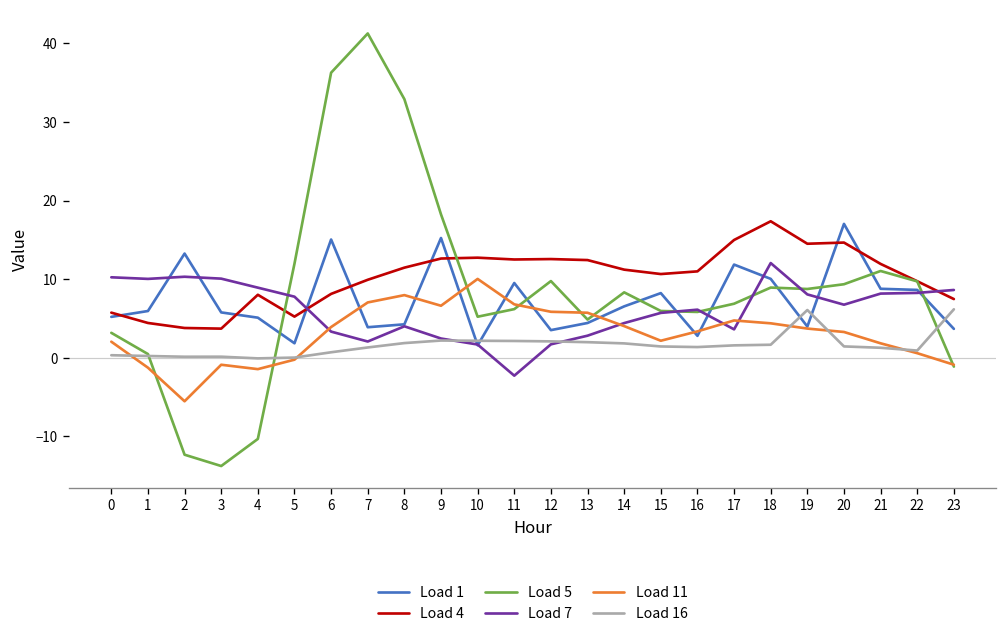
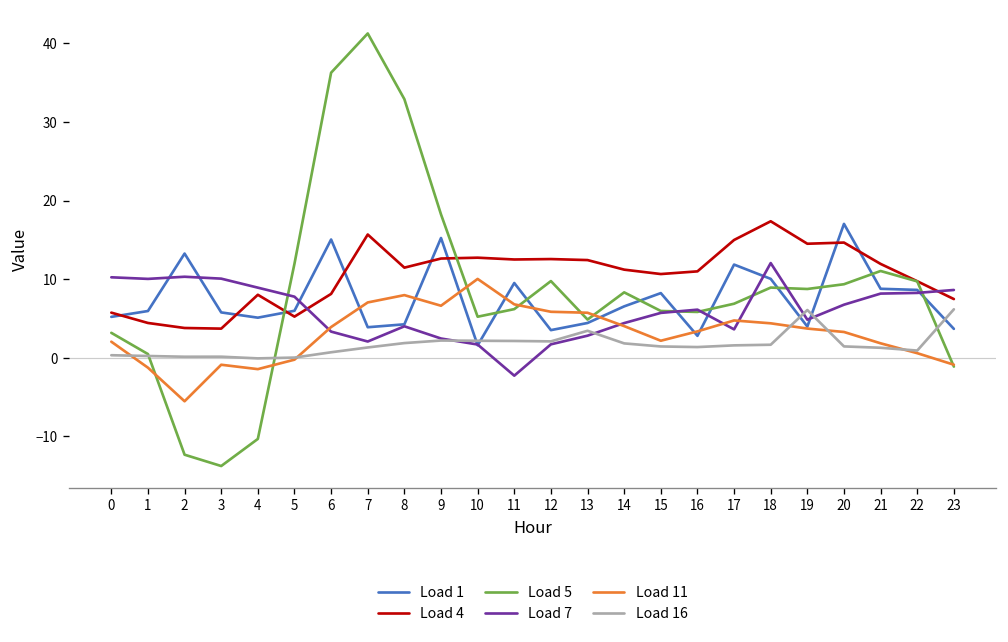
  {
    "Load 1": {
      "0": 5,
      "1": 6,
      "2": 13,
      "3": 6,
      "4": 5,
-     "5": 2,
+     "5": 6,
      "6": 15,
      "7": 4,
      "9": 15,
      "11": 10,
      "12": 4,
      "13": 4,
      "14": 7,
      "15": 8,
      "16": 3,
      "17": 12,
      "18": 10,
      "20": 17,
      "21": 9,
      "23": 4
    },
    "Load 4": {
      "0": 6,
      "1": 4,
      "2": 4,
      "3": 4,
      "4": 8,
      "5": 5,
      "6": 8,
-     "7": 10,
+     "7": 16,
      "8": 11,
      "9": 13,
      "10": 13,
      "11": 13,
      "12": 13,
      "13": 12,
      "14": 11,
      "15": 11,
      "16": 11,
      "17": 15,
      "18": 17,
      "19": 15,
      "20": 15,
      "21": 12,
      "23": 7
    },
    "Load 5": {
      "0": 3,
      "2": -12,
      "3": -14,
      "4": -10,
      "5": 12,
      "6": 36,
      "7": 41,
      "8": 33,
      "9": 18,
      "10": 5,
      "11": 6,
      "12": 10,
      "13": 5,
      "14": 8,
      "17": 7,
      "18": 9,
      "19": 9,
      "20": 9,
      "21": 11
    },
    "Load 7": {
      "0": 10,
      "1": 10,
      "2": 10,
      "3": 10,
      "4": 9,
      "5": 8,
      "6": 3,
      "7": 2,
      "11": -2,
      "13": 3,
      "17": 4,
      "18": 12,
-     "19": 8,
+     "19": 5,
      "20": 7,
      "21": 8,
      "23": 9
    },
    "Load 11": {
      "0": 2,
      "1": -1,
      "2": -6,
      "3": -1,
      "4": -1,
      "6": 4,
      "7": 7,
      "8": 8,
      "9": 7,
      "10": 10,
      "11": 7,
      "12": 6,
      "13": 6,
      "15": 2,
      "16": 3,
      "17": 5,
      "18": 4,
      "20": 3,
      "21": 2
    },
    "Load 16": {
      "0": 0,
      "2": 0,
      "3": 0,
      "4": 0,
      "6": 1,
      "7": 1,
      "8": 2,
      "10": 2,
      "11": 2,
-     "13": 2,
+     "13": 3,
      "14": 2,
      "15": 1,
      "16": 1,
      "17": 2,
      "18": 2,
      "19": 6,
      "20": 1,
      "21": 1,
      "23": 6
    }
  }
